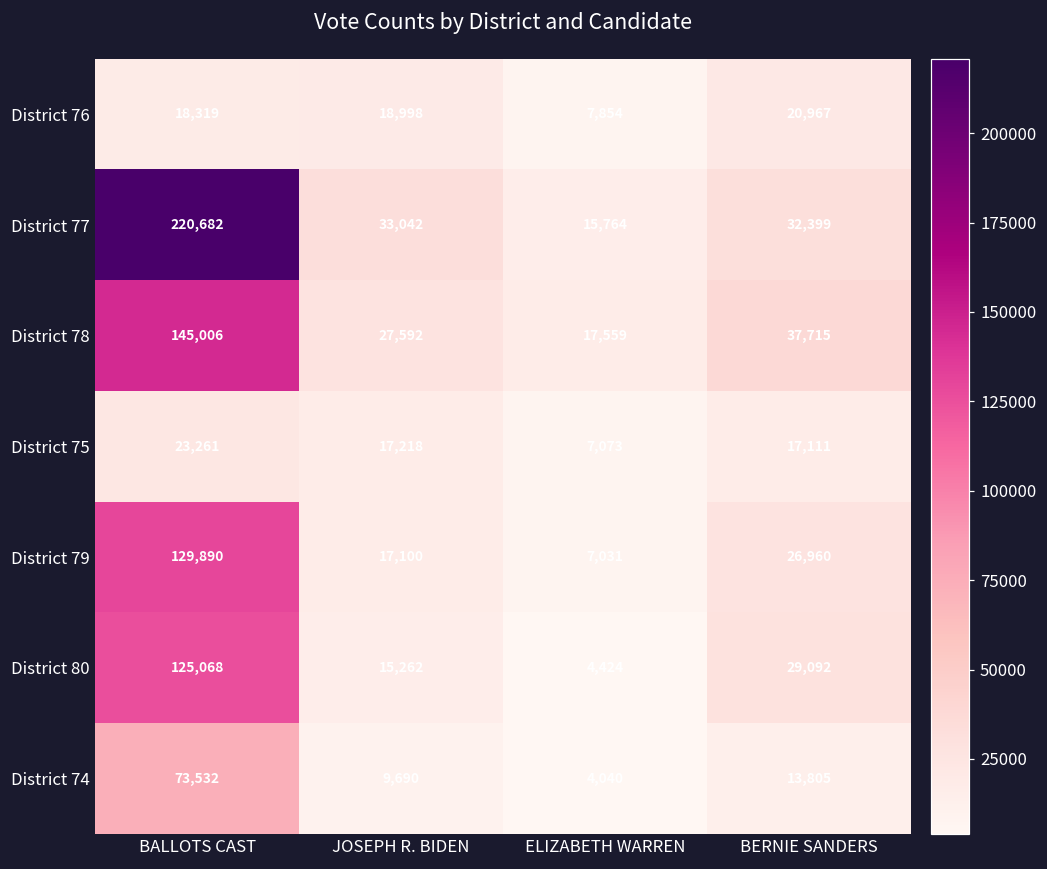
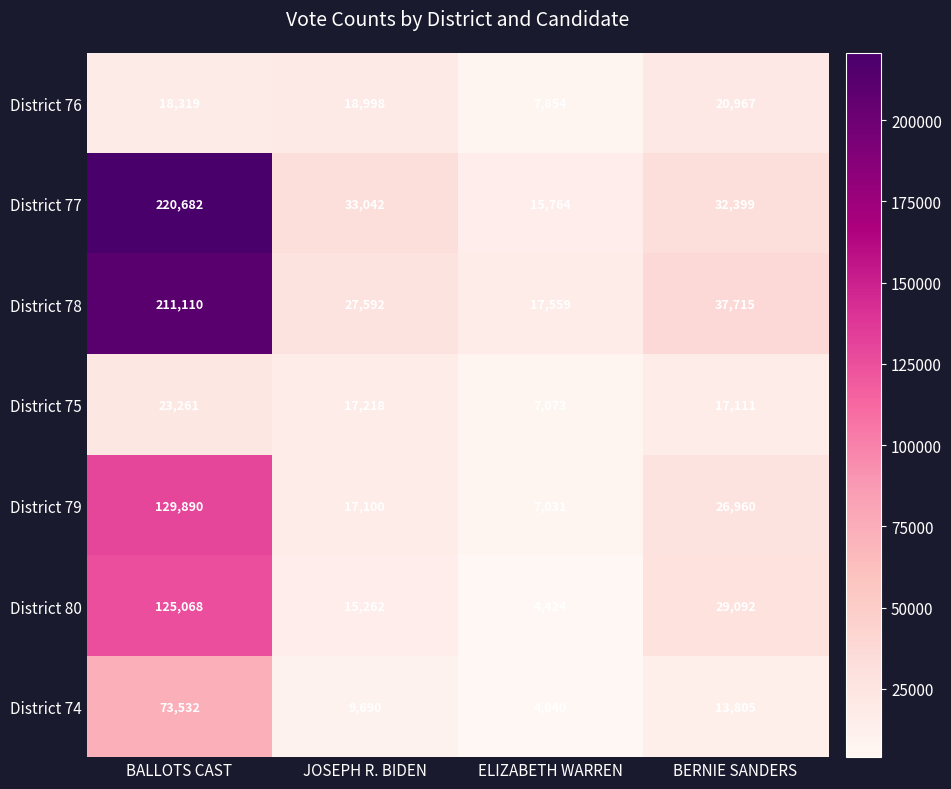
  {
    "District 77": {
      "BALLOTS CAST": "220,682"
    },
    "District 78": {
-     "BALLOTS CAST": "145,006"
+     "BALLOTS CAST": "211,110"
    },
    "District 79": {
      "BALLOTS CAST": "129,890"
    },
    "District 80": {
      "BALLOTS CAST": "125,068"
    },
    "District 74": {
      "BALLOTS CAST": "73,532"
    }
  }
